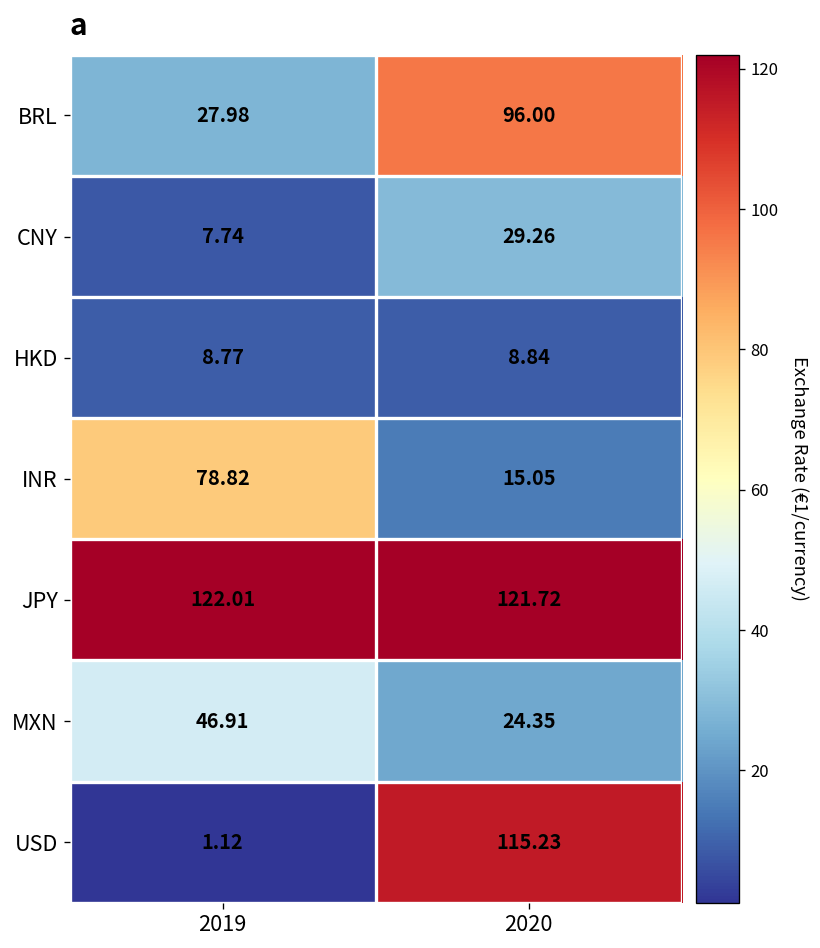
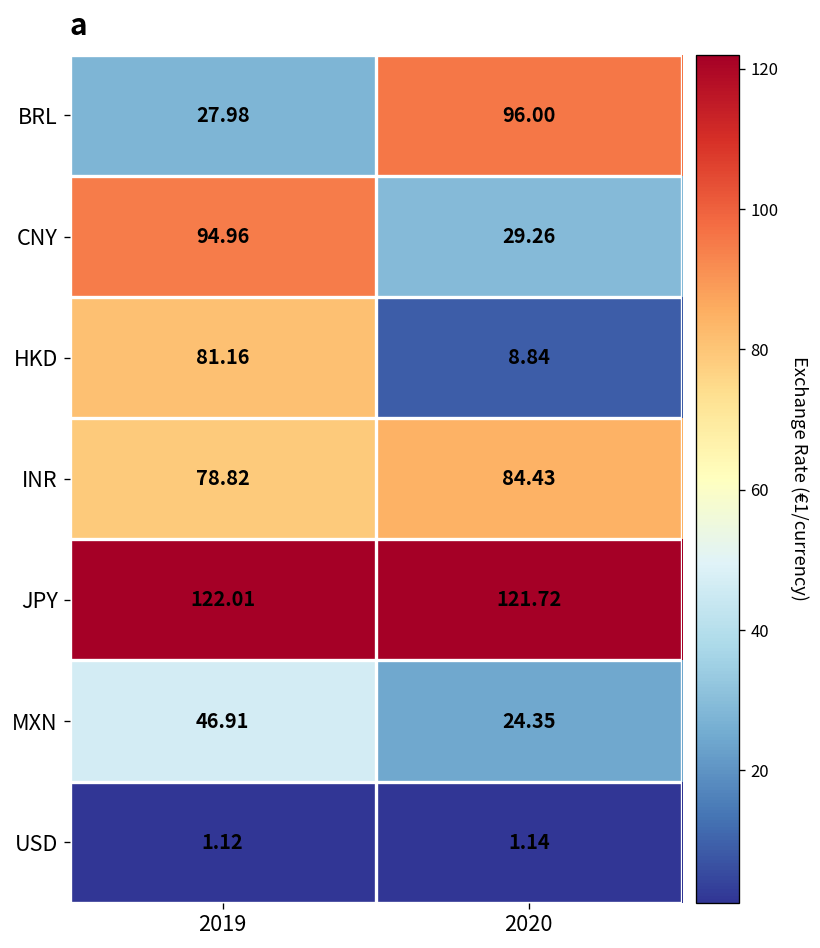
  {
    "BRL": {
      "2019": 27.98,
      "2020": 96.00
    },
    "CNY": {
-     "2019": 7.74,
+     "2019": 94.96,
      "2020": 29.26
    },
    "HKD": {
-     "2019": 8.77,
+     "2019": 81.16,
      "2020": 8.84
    },
    "INR": {
      "2019": 78.82,
-     "2020": 15.05
+     "2020": 84.43
    },
    "JPY": {
      "2019": 122.01,
      "2020": 121.72
    },
    "MXN": {
      "2019": 46.91,
      "2020": 24.35
    },
    "USD": {
      "2019": 1.12,
-     "2020": 115.23
+     "2020": 1.14
    }
  }
